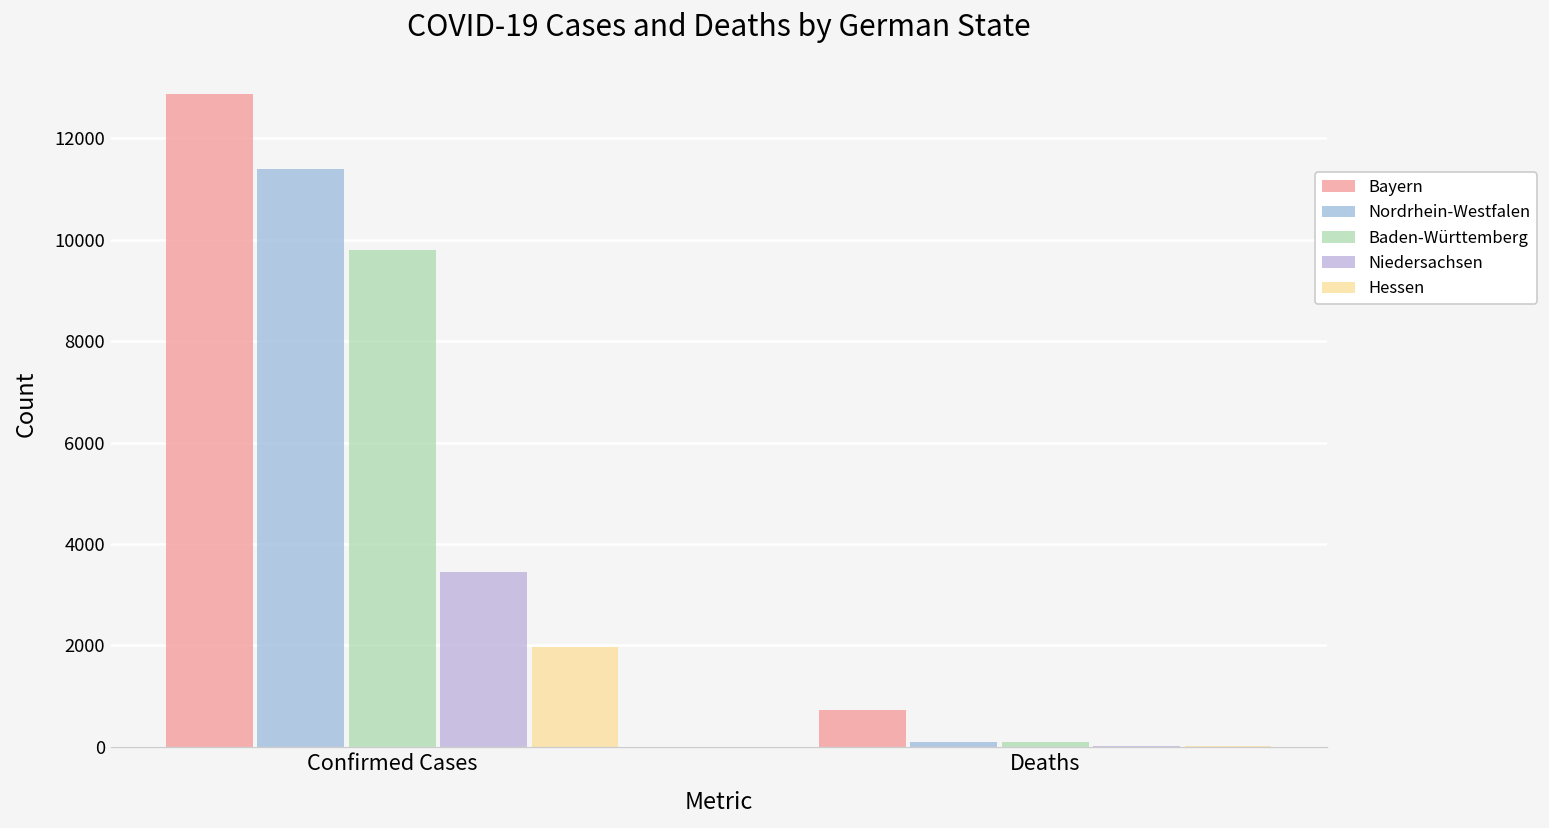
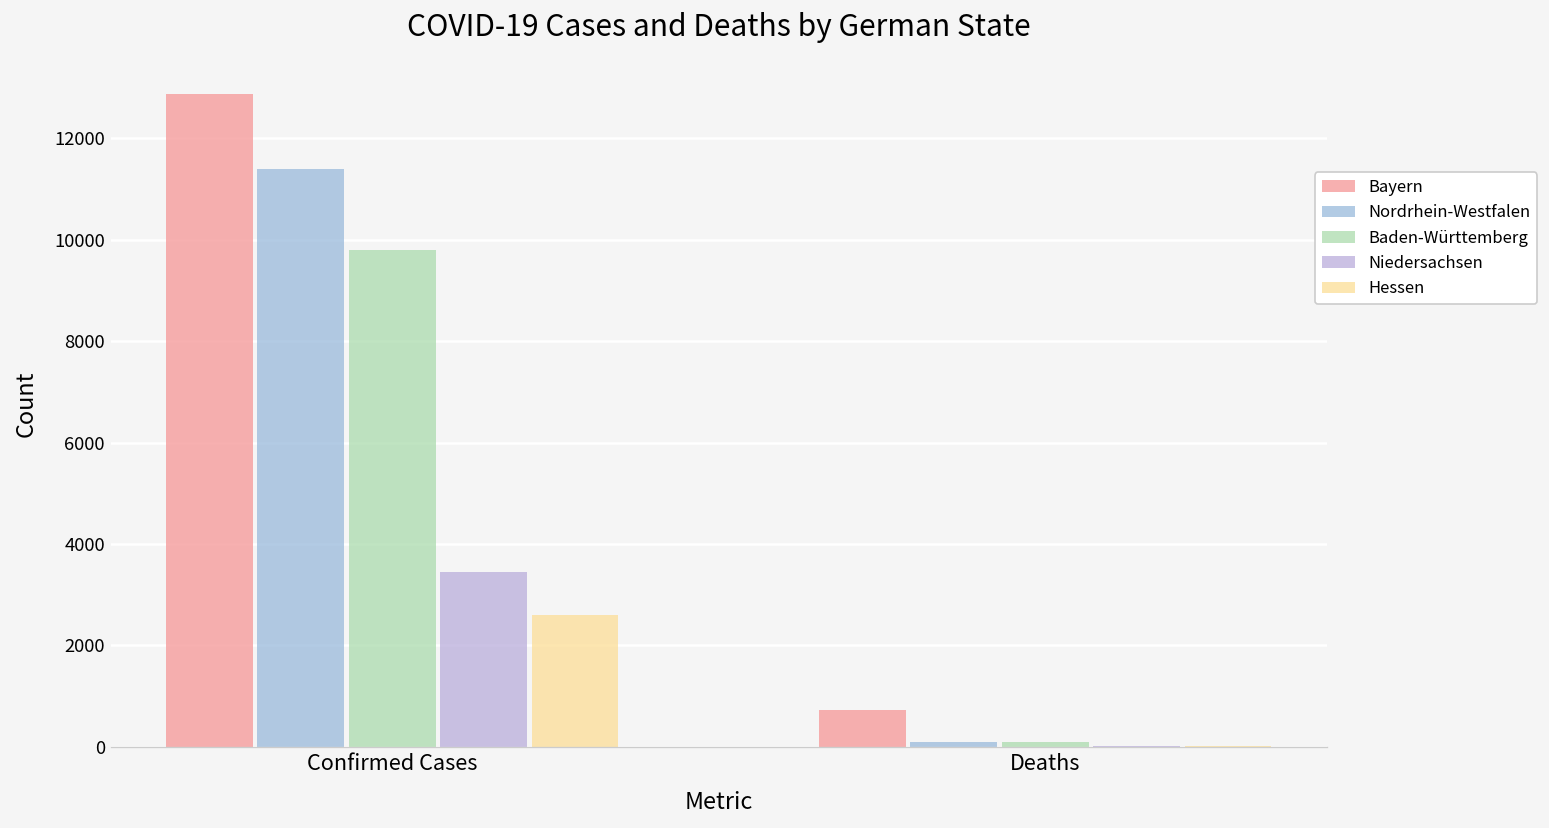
  {
    "Bayern": {
      "Confirmed Cases": 12900,
      "Deaths": 700
    },
    "Hessen": {
-     "Confirmed Cases": 2000
+     "Confirmed Cases": 2600
    }
  }
